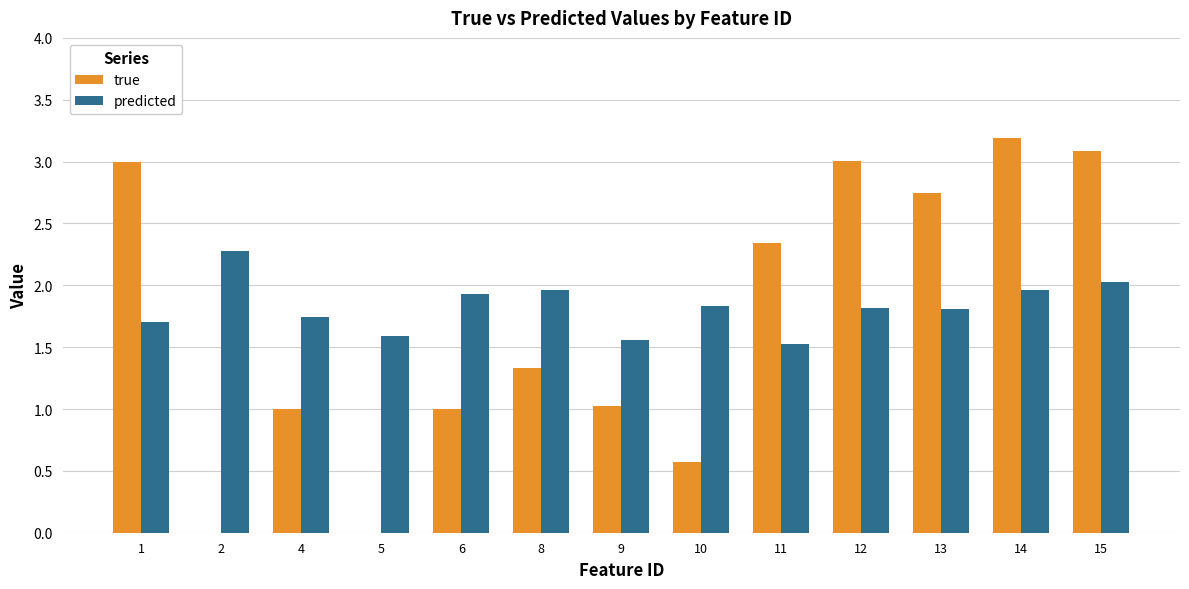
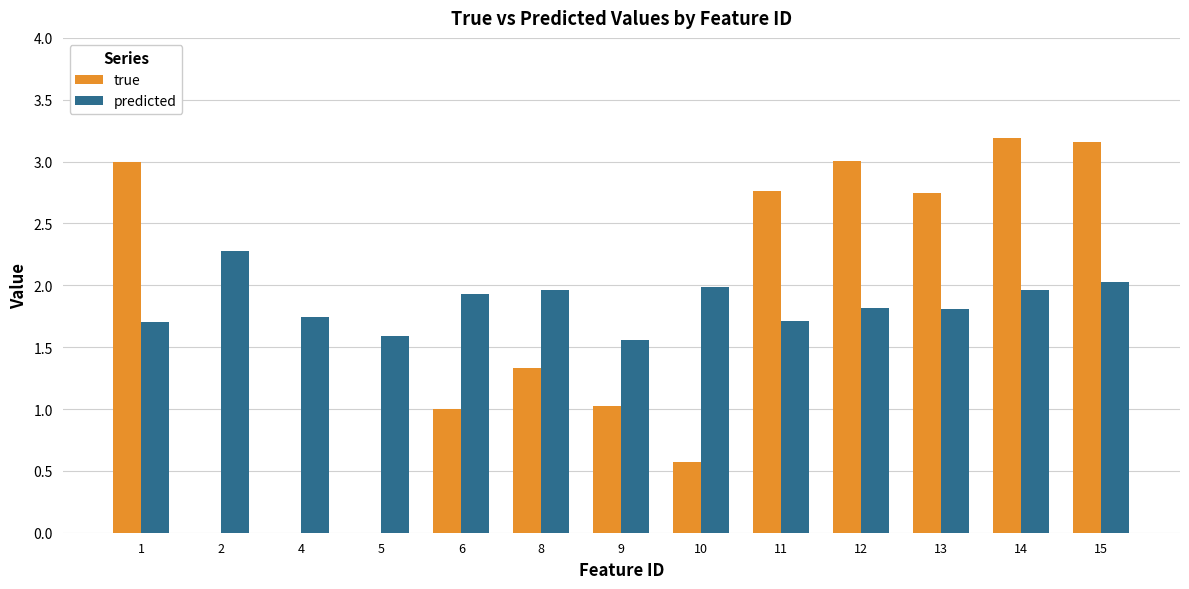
  {
    "true": {
      "1": 3.00,
-     "4": 1,
+     "4": 0,
      "6": 1.00,
      "8": 1.33,
      "9": 1.02,
      "10": 0.58,
-     "11": 2.34,
+     "11": 2.76,
      "12": 3.01,
      "13": 2.75,
      "14": 3.19,
-     "15": 3.08
+     "15": 3.16
    },
    "predicted": {
      "1": 1.70,
      "2": 2.28,
      "4": 1.74,
      "5": 1.59,
      "6": 1.93,
      "8": 1.96,
      "9": 1.55,
-     "10": 1.83,
-     "11": 1.52,
+     "10": 1.99,
+     "11": 1.71,
      "12": 1.81,
      "13": 1.81,
      "14": 1.97,
      "15": 2.02
    }
  }
